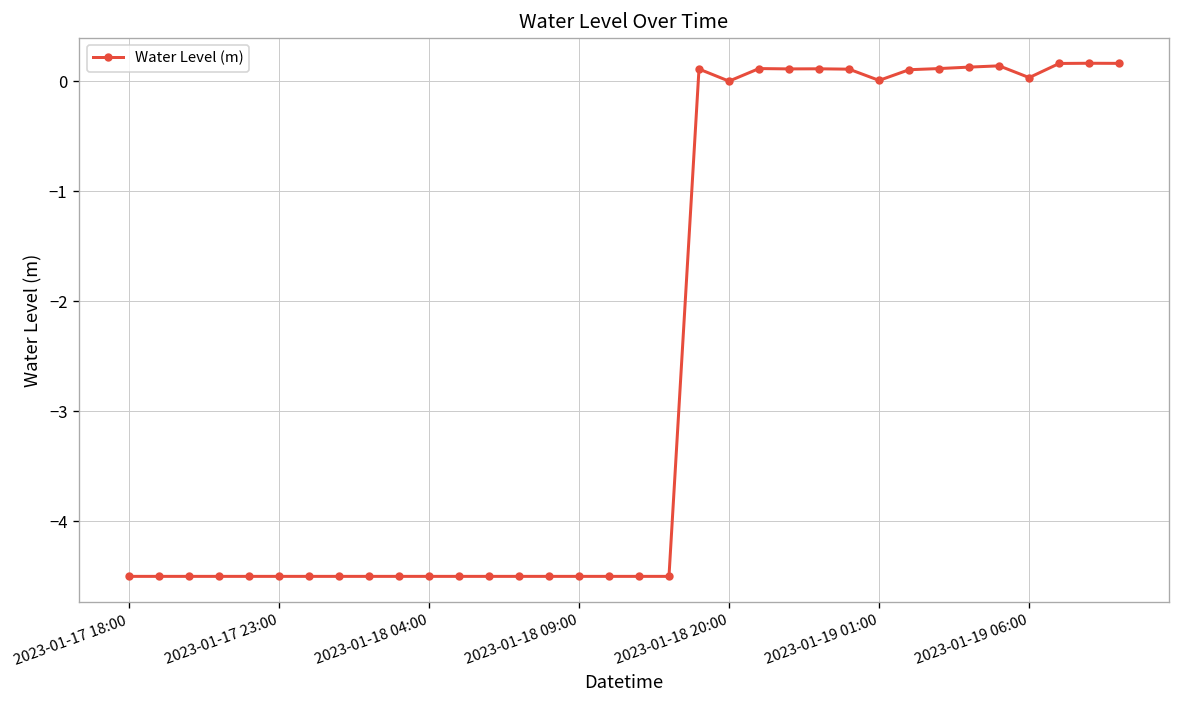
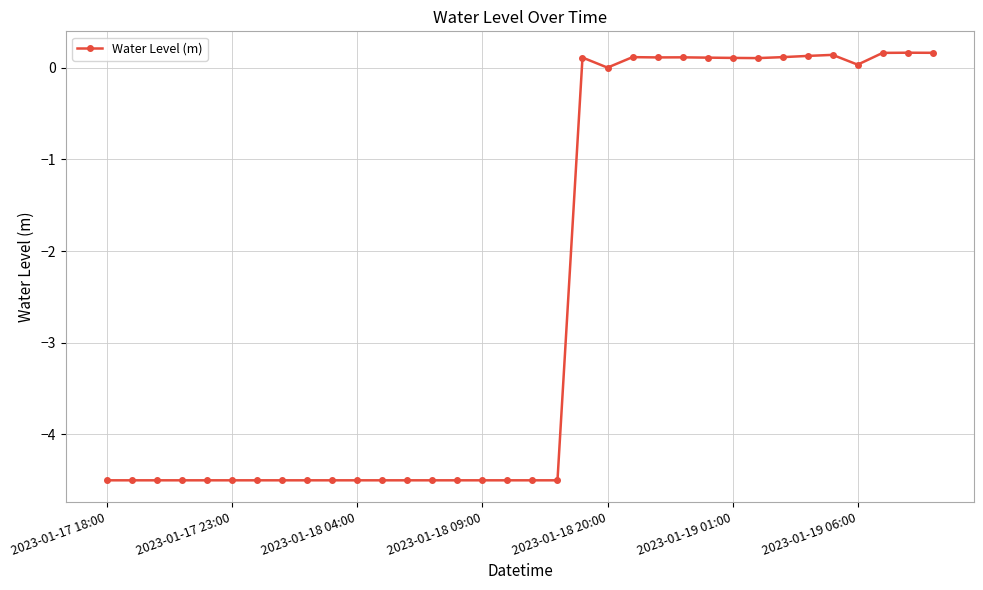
  {
    "2023-01-17 18:00": -4.5,
    "2023-01-17 23:00": -4.5,
    "2023-01-18 04:00": -4.5,
    "2023-01-18 09:00": -4.5,
    "2023-01-18 20:00": 0.0,
-   "2023-01-19 01:00": 0.0,
+   "2023-01-19 01:00": 0.1,
    "2023-01-19 06:00": 0.0
  }
